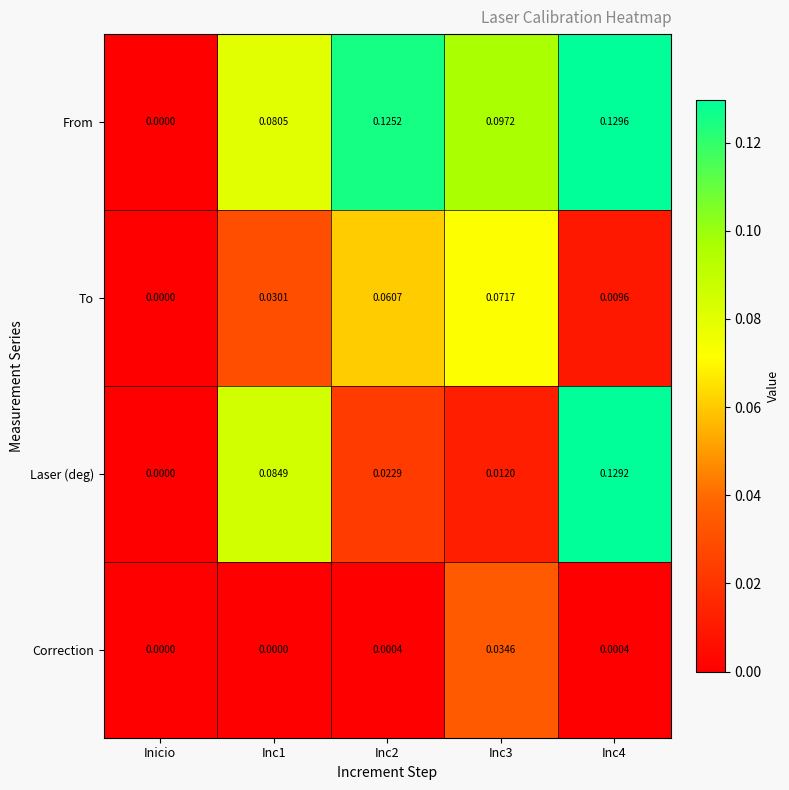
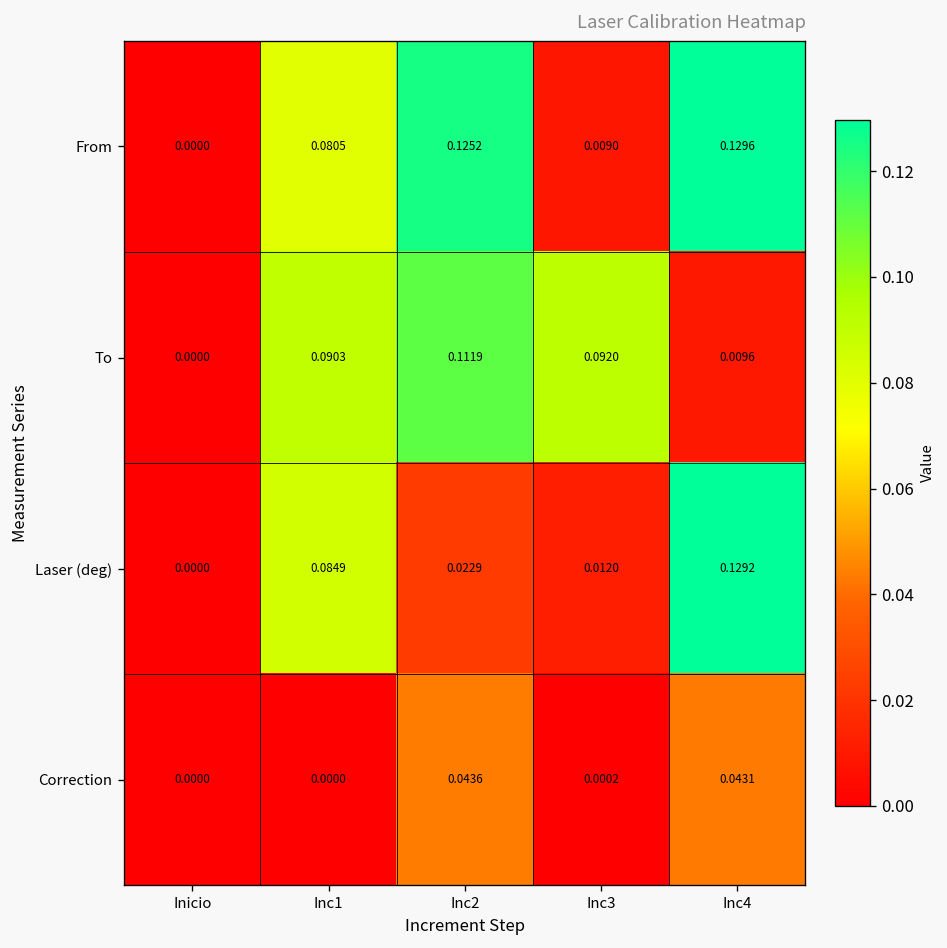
  {
    "From": {
      "Inicio": 0.0000,
      "Inc1": 0.0805,
      "Inc2": 0.1252,
-     "Inc3": 0.0972,
+     "Inc3": 0.0090,
      "Inc4": 0.1296
    },
    "To": {
      "Inicio": 0.0000,
-     "Inc1": 0.0301,
-     "Inc2": 0.0607,
-     "Inc3": 0.0717,
+     "Inc1": 0.0903,
+     "Inc2": 0.1119,
+     "Inc3": 0.0920,
      "Inc4": 0.0096
    },
    "Laser (deg)": {
      "Inicio": 0.0000,
      "Inc1": 0.0849,
      "Inc2": 0.0229,
      "Inc3": 0.0120,
      "Inc4": 0.1292
    },
    "Correction": {
      "Inicio": 0.0000,
      "Inc1": 0.0000,
-     "Inc2": 0.0004,
-     "Inc3": 0.0346,
-     "Inc4": 0.0004
+     "Inc2": 0.0436,
+     "Inc3": 0.0002,
+     "Inc4": 0.0431
    }
  }
